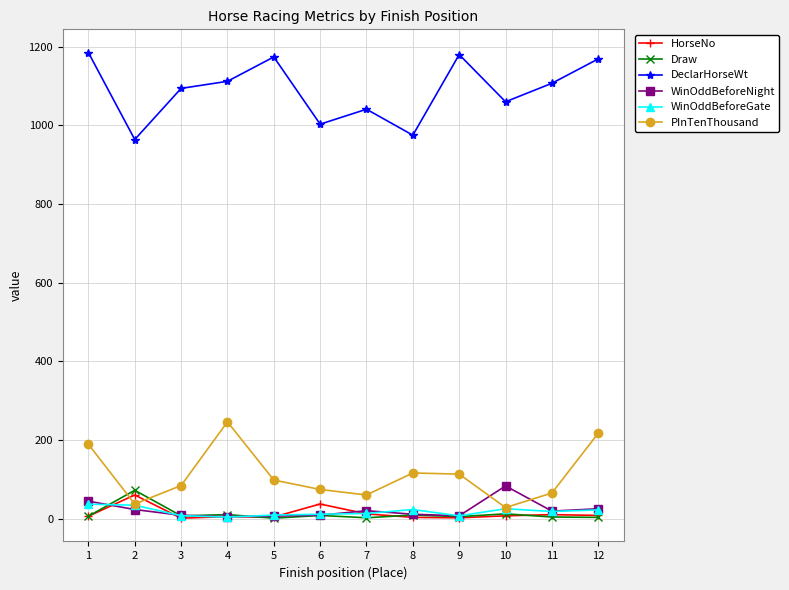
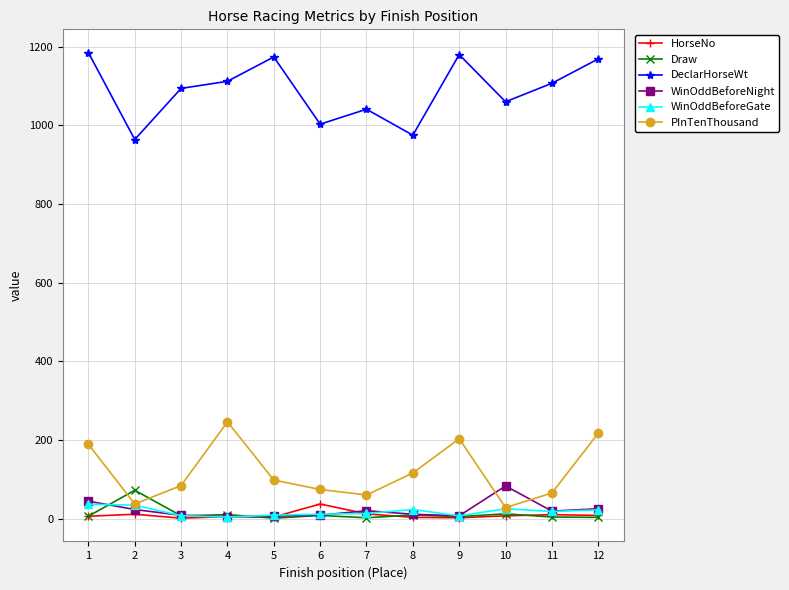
  {
    "HorseNo": {
-     "2": 60,
+     "2": 10,
      "6": 40
    },
    "Draw": {
      "2": 70,
      "7": 0
    },
    "DeclarHorseWt": {
      "1": 1190,
      "2": 960,
      "3": 1090,
      "4": 1110,
      "5": 1170,
      "6": 1000,
      "7": 1040,
      "8": 980,
      "9": 1180,
      "10": 1060,
      "11": 1110,
      "12": 1170
    },
    "WinOddBeforeNight": {
      "1": 40,
      "2": 20,
      "7": 20,
      "10": 80
    },
    "WinOddBeforeGate": {
      "1": 40,
      "8": 20
    },
    "PInTenThousand": {
      "1": 190,
      "3": 80,
      "4": 250,
      "5": 100,
      "6": 70,
      "7": 60,
      "8": 120,
-     "9": 110,
+     "9": 200,
      "11": 70,
      "12": 220
    }
  }
